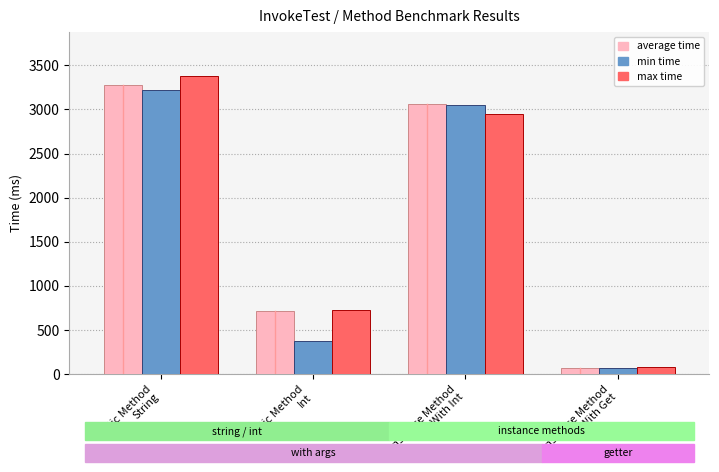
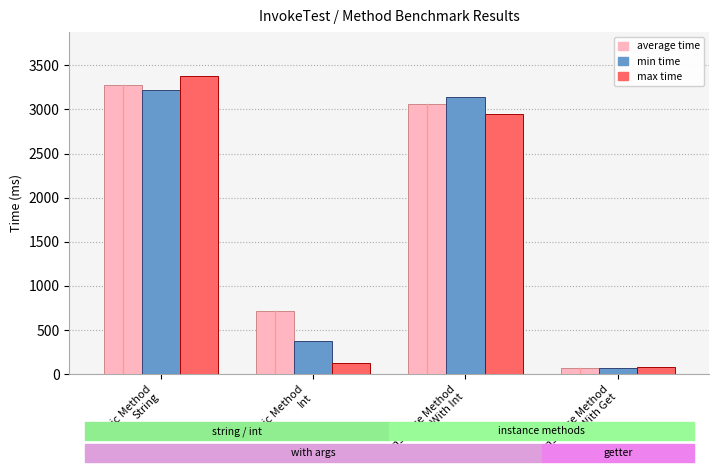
  {
    "min time": {
      "Static Method String": 3200,
      "Static Method Int": 400,
-     "Instance Method With Int": 3000,
+     "Instance Method With Int": 3100,
      "Instance Method With Get": 100
    },
    "max time": {
      "Static Method String": 3400,
-     "Static Method Int": 700,
+     "Static Method Int": 100,
      "Instance Method With Int": 2900,
      "Instance Method With Get": 100
    }
  }
